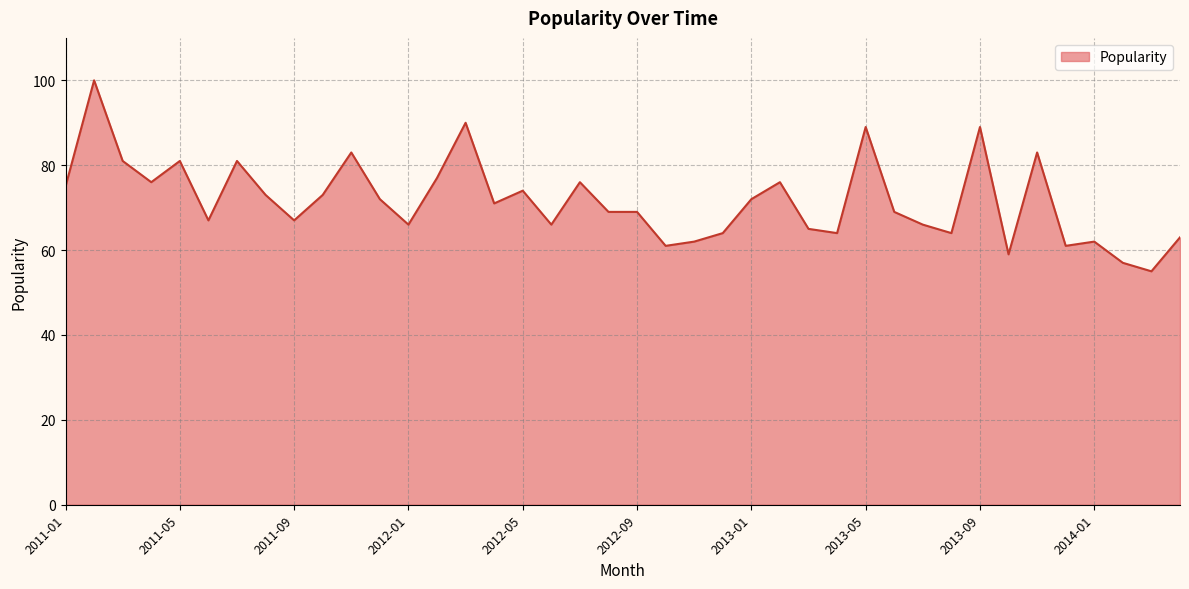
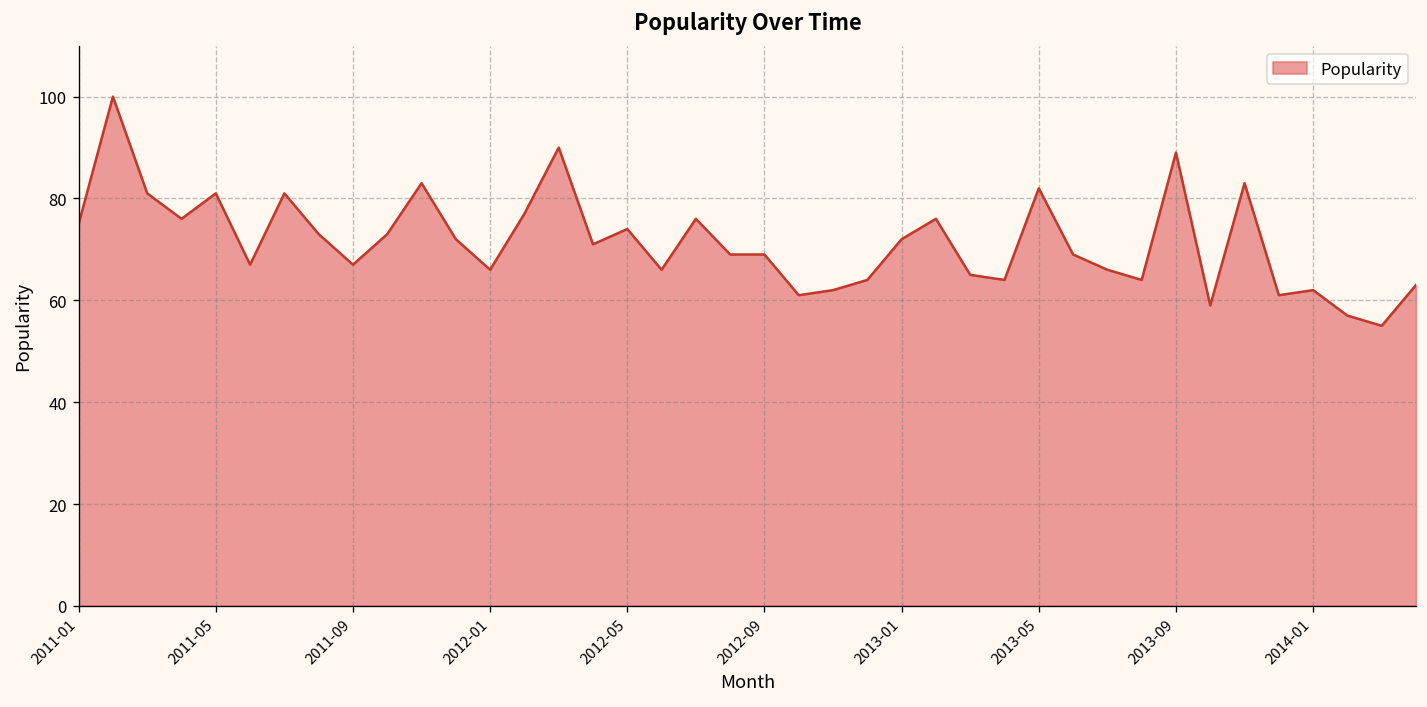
  {
    "2011-01": 75,
    "2011-05": 81,
    "2011-09": 67,
    "2012-01": 66,
    "2012-05": 74,
    "2012-09": 69,
    "2013-01": 72,
-   "2013-05": 89,
+   "2013-05": 82,
    "2013-09": 89,
    "2014-01": 62
  }
